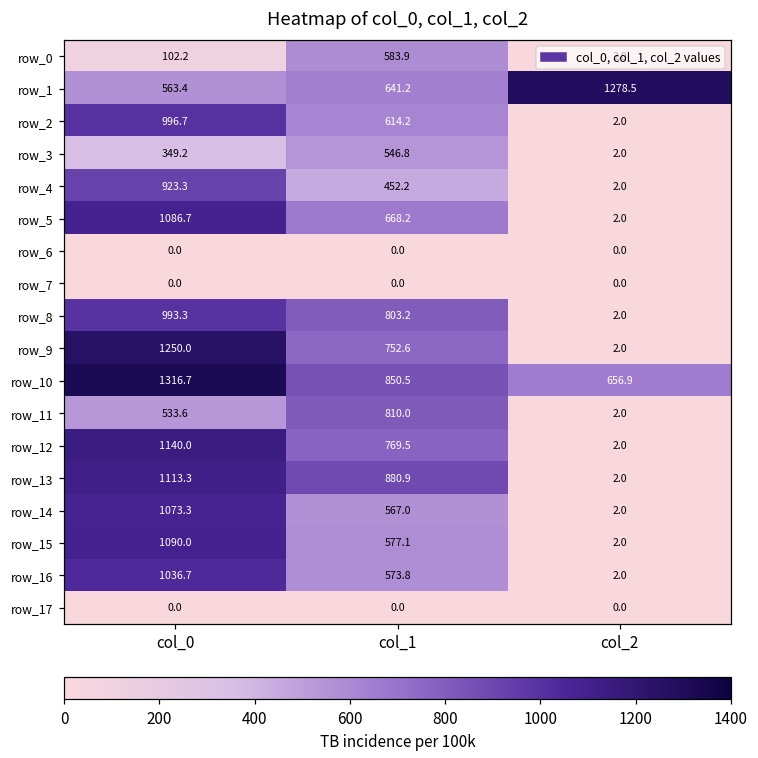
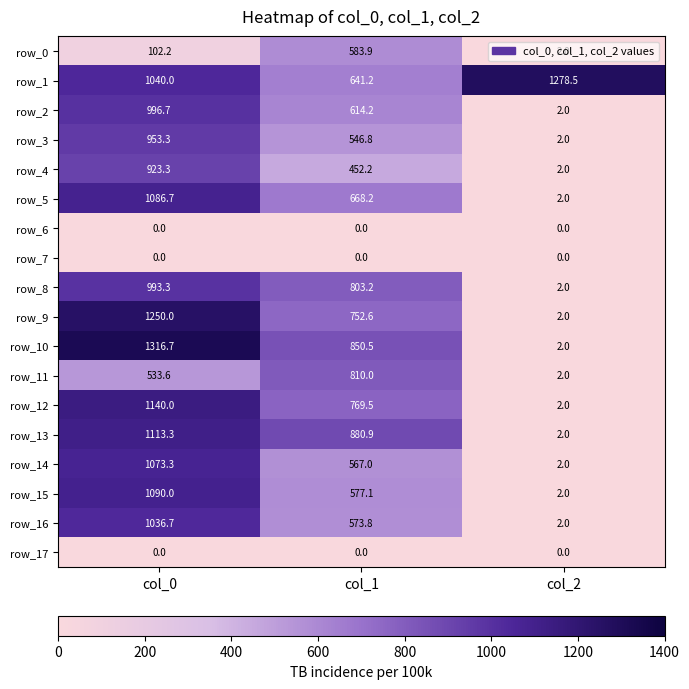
  {
    "row_0": {
      "col_0": 102.2,
      "col_1": 583.9
    },
    "row_1": {
-     "col_0": 563.4,
+     "col_0": 1040.0,
      "col_1": 641.2,
      "col_2": 1278.5
    },
    "row_2": {
      "col_0": 996.7,
      "col_1": 614.2,
      "col_2": 2.0
    },
    "row_3": {
-     "col_0": 349.2,
+     "col_0": 953.3,
      "col_1": 546.8,
      "col_2": 2.0
    },
    "row_4": {
      "col_0": 923.3,
      "col_1": 452.2,
      "col_2": 2.0
    },
    "row_5": {
      "col_0": 1086.7,
      "col_1": 668.2,
      "col_2": 2.0
    },
    "row_6": {
      "col_0": 0.0,
      "col_1": 0.0,
      "col_2": 0.0
    },
    "row_7": {
      "col_0": 0.0,
      "col_1": 0.0,
      "col_2": 0.0
    },
    "row_8": {
      "col_0": 993.3,
      "col_1": 803.2,
      "col_2": 2.0
    },
    "row_9": {
      "col_0": 1250.0,
      "col_1": 752.6,
      "col_2": 2.0
    },
    "row_10": {
      "col_0": 1316.7,
      "col_1": 850.5,
-     "col_2": 656.9
+     "col_2": 2.0
    },
    "row_11": {
      "col_0": 533.6,
      "col_1": 810.0,
      "col_2": 2.0
    },
    "row_12": {
      "col_0": 1140.0,
      "col_1": 769.5,
      "col_2": 2.0
    },
    "row_13": {
      "col_0": 1113.3,
      "col_1": 880.9,
      "col_2": 2.0
    },
    "row_14": {
      "col_0": 1073.3,
      "col_1": 567.0,
      "col_2": 2.0
    },
    "row_15": {
      "col_0": 1090.0,
      "col_1": 577.1,
      "col_2": 2.0
    },
    "row_16": {
      "col_0": 1036.7,
      "col_1": 573.8,
      "col_2": 2.0
    },
    "row_17": {
      "col_0": 0.0,
      "col_1": 0.0,
      "col_2": 0.0
    }
  }
